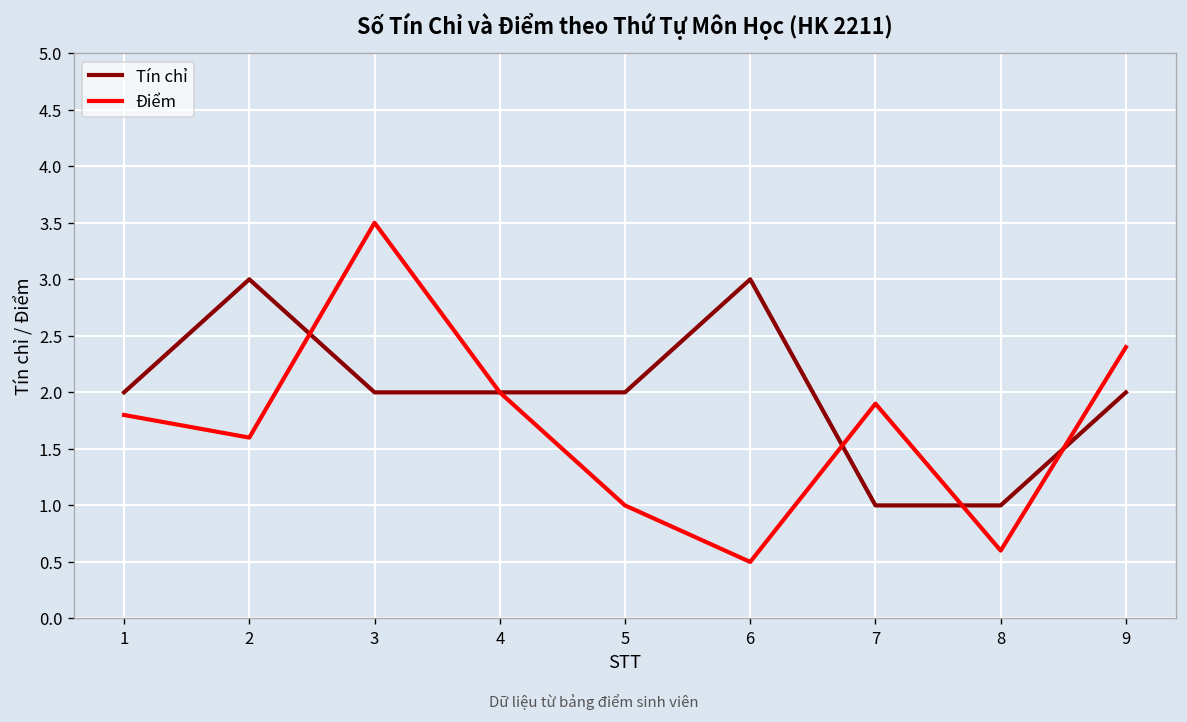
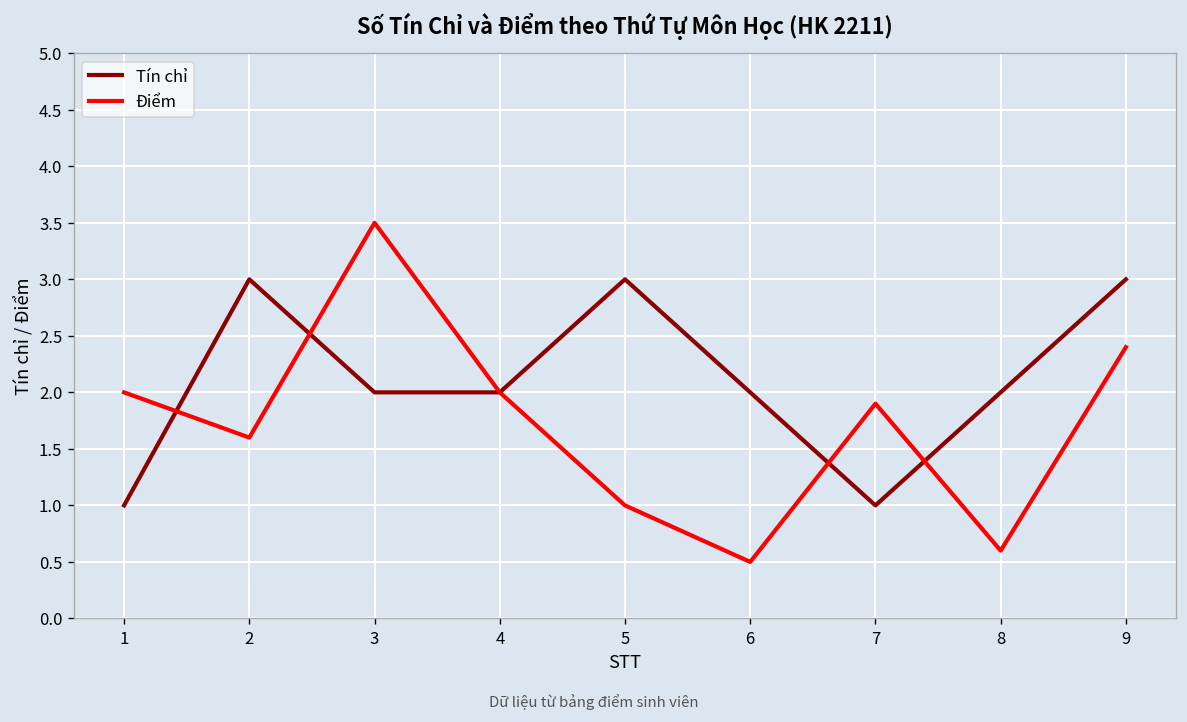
  {
    "Tín chỉ": {
-     "1": 2,
+     "1": 1,
      "2": 3,
      "3": 2,
-     "5": 2,
-     "6": 3,
+     "5": 3,
+     "6": 2,
      "7": 1,
-     "8": 1,
-     "9": 2
+     "8": 2,
+     "9": 3
    },
    "Điểm": {
-     "1": 1.8,
+     "1": 2.0,
      "2": 1.6,
      "3": 3.5,
      "5": 1.0,
      "6": 0.5,
      "7": 1.9,
      "8": 0.6,
      "9": 2.4
    }
  }
